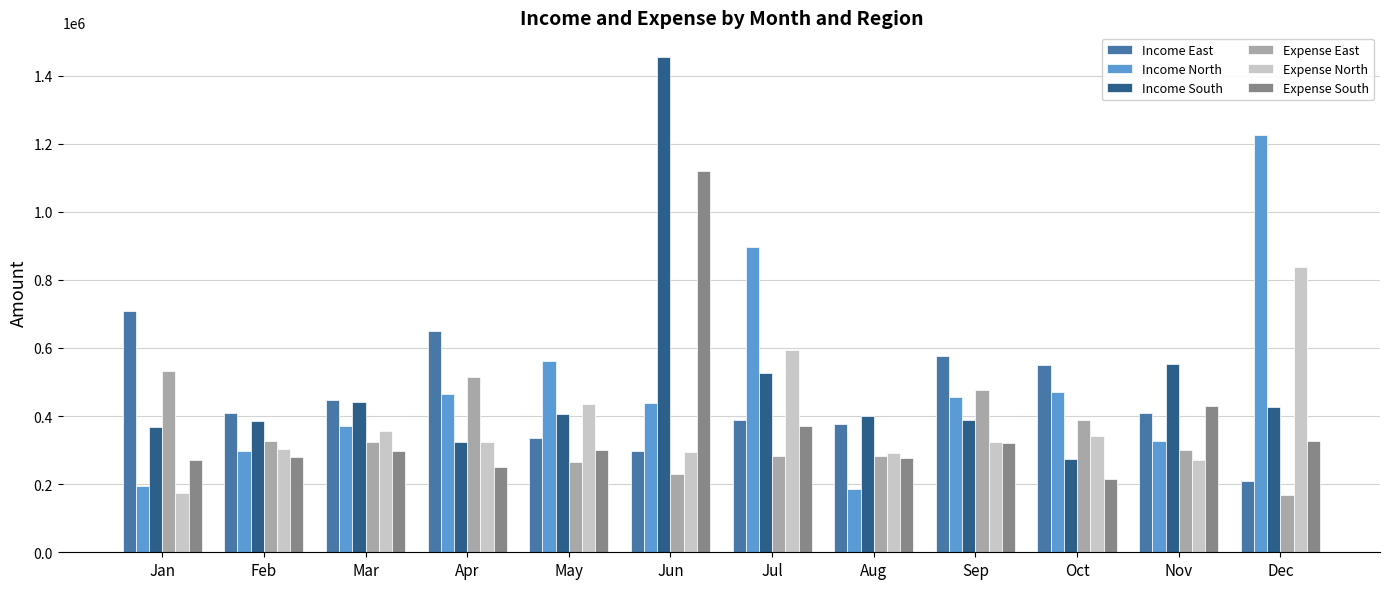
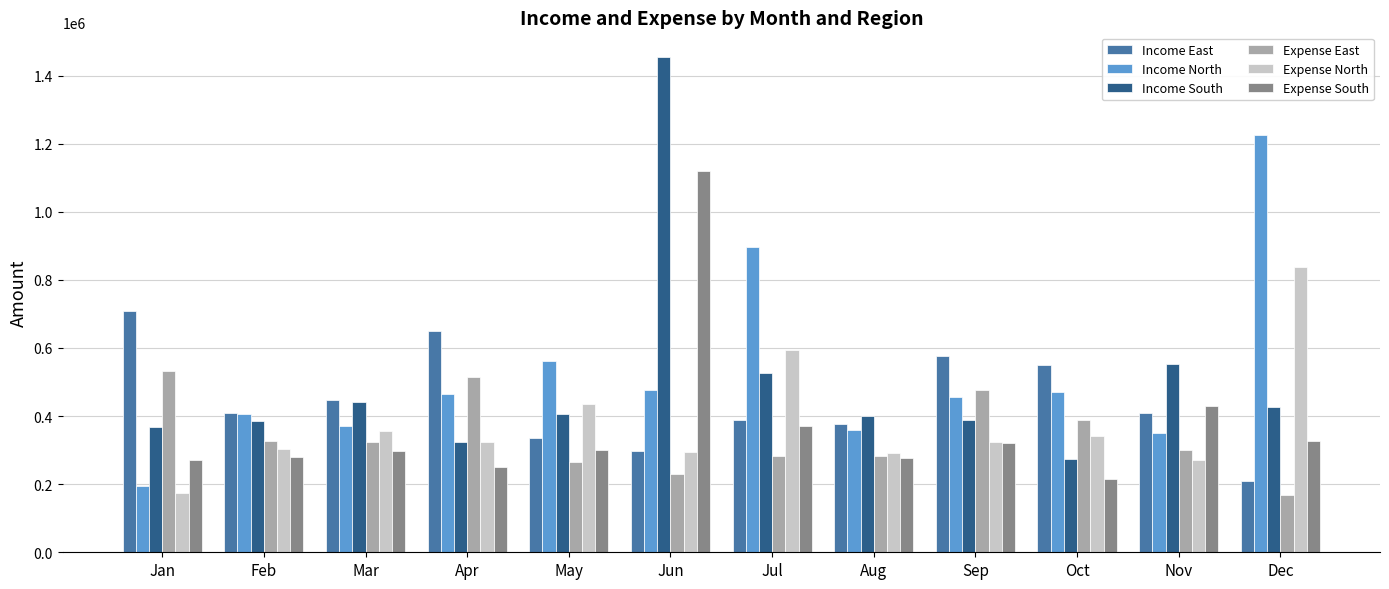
  {
    "Income North": {
      "Jan": 200000,
-     "Feb": 300000,
+     "Feb": 410000,
      "Mar": 370000,
      "Apr": 470000,
      "May": 560000,
-     "Jun": 440000,
+     "Jun": 480000,
      "Jul": 900000,
-     "Aug": 190000,
+     "Aug": 360000,
      "Sep": 460000,
      "Oct": 470000,
-     "Nov": 330000,
+     "Nov": 350000,
      "Dec": 1220000
    }
  }
